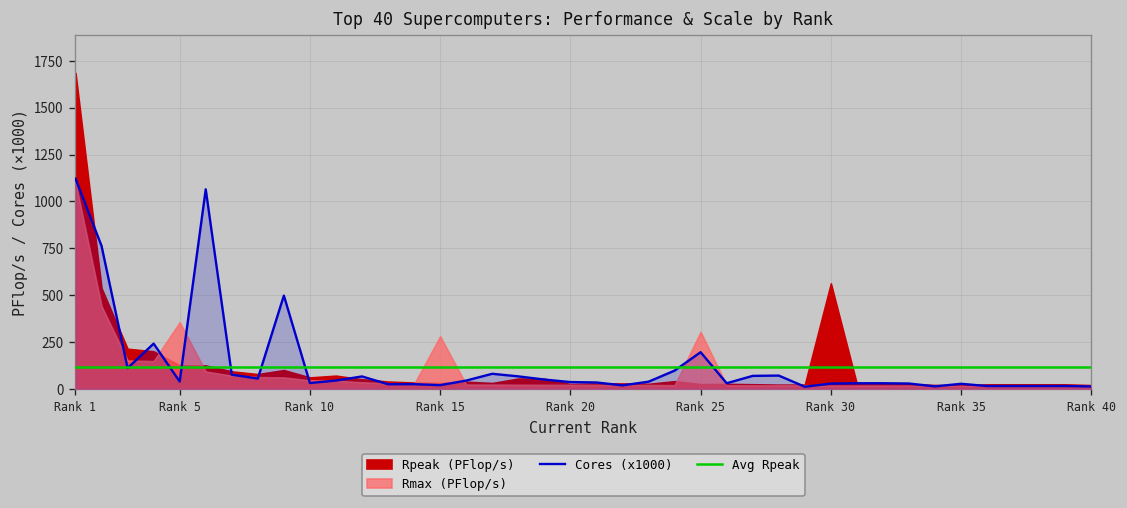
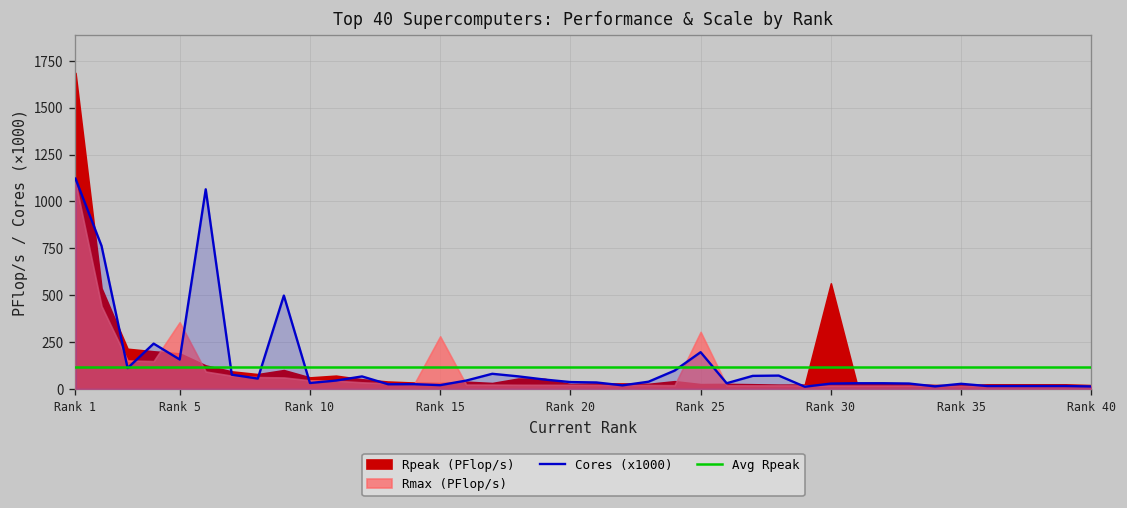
  {
    "Cores (x1000)": {
      "Rank 1": 1120,
-     "Rank 5": 40,
+     "Rank 5": 160,
      "Rank 25": 200
    },
    "Rpeak (PFlop/s)": {
      "Rank 1": 1690,
-     "Rank 5": 130,
+     "Rank 5": 190,
      "Rank 25": 30,
      "Rank 30": 560
    },
    "Rmax (PFlop/s)": {
      "Rank 1": 1100,
      "Rank 5": 360,
      "Rank 15": 280,
      "Rank 25": 300
    }
  }
